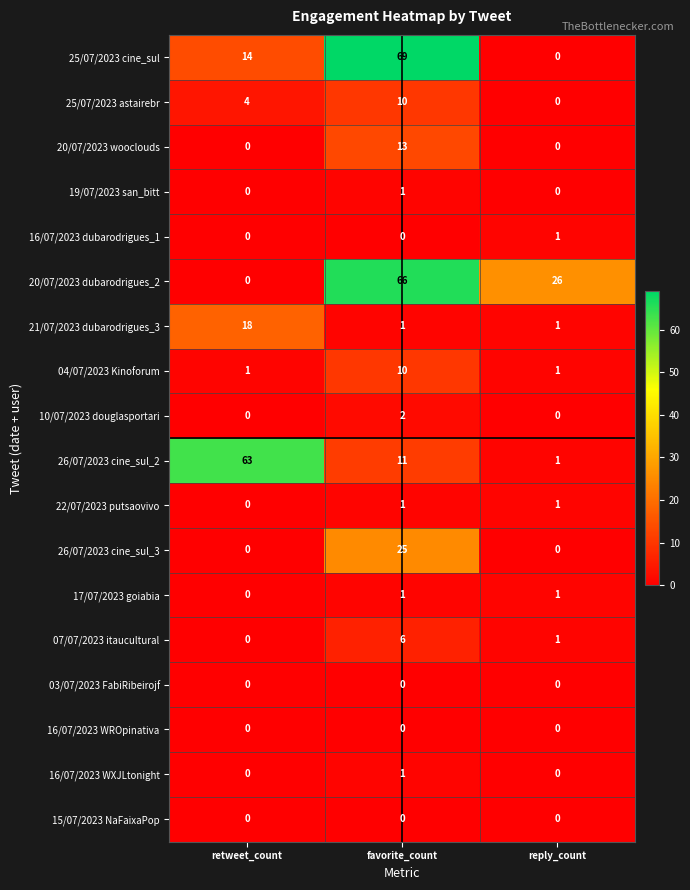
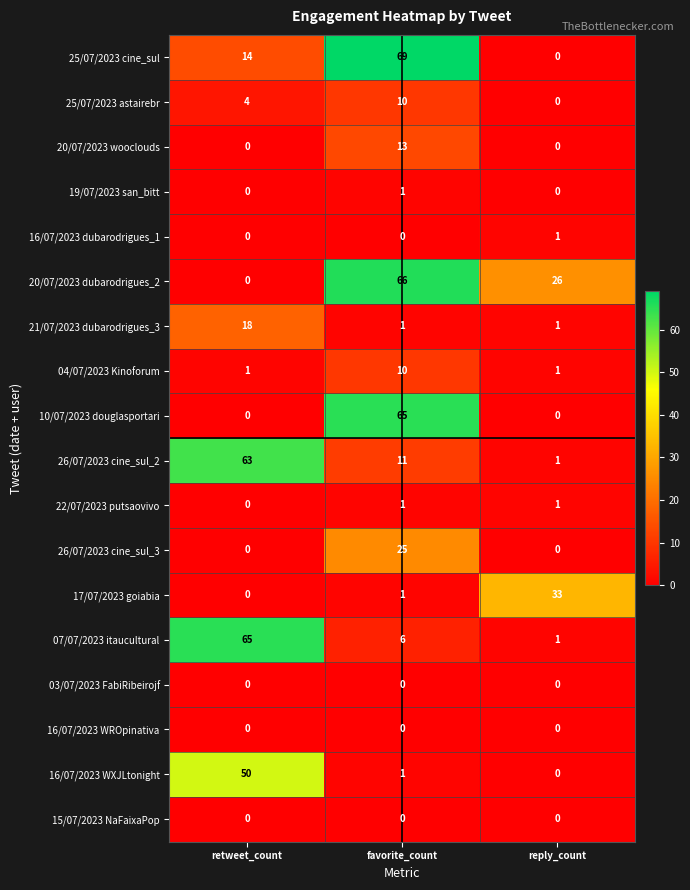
  {
    "25/07/2023 cine_sul": {
      "retweet_count": 14,
      "favorite_count": 69,
      "reply_count": 0
    },
    "25/07/2023 astairebr": {
      "retweet_count": 4,
      "favorite_count": 10,
      "reply_count": 0
    },
    "20/07/2023 wooclouds": {
      "retweet_count": 0,
      "favorite_count": 13,
      "reply_count": 0
    },
    "19/07/2023 san_bitt": {
      "retweet_count": 0,
      "favorite_count": 1,
      "reply_count": 0
    },
    "16/07/2023 dubarodrigues_1": {
      "retweet_count": 0,
      "favorite_count": 0,
      "reply_count": 1
    },
    "20/07/2023 dubarodrigues_2": {
      "retweet_count": 0,
      "favorite_count": 66,
      "reply_count": 26
    },
    "21/07/2023 dubarodrigues_3": {
      "retweet_count": 18,
      "favorite_count": 1,
      "reply_count": 1
    },
    "04/07/2023 Kinoforum": {
      "retweet_count": 1,
      "favorite_count": 10,
      "reply_count": 1
    },
    "10/07/2023 douglasportari": {
      "retweet_count": 0,
-     "favorite_count": 2,
+     "favorite_count": 65,
      "reply_count": 0
    },
    "26/07/2023 cine_sul_2": {
      "retweet_count": 63,
      "favorite_count": 11,
      "reply_count": 1
    },
    "22/07/2023 putsaovivo": {
      "retweet_count": 0,
      "favorite_count": 1,
      "reply_count": 1
    },
    "26/07/2023 cine_sul_3": {
      "retweet_count": 0,
      "favorite_count": 25,
      "reply_count": 0
    },
    "17/07/2023 goiabia": {
      "retweet_count": 0,
      "favorite_count": 1,
-     "reply_count": 1
+     "reply_count": 33
    },
    "07/07/2023 itaucultural": {
-     "retweet_count": 0,
+     "retweet_count": 65,
      "favorite_count": 6,
      "reply_count": 1
    },
    "03/07/2023 FabiRibeirojf": {
      "retweet_count": 0,
      "favorite_count": 0,
      "reply_count": 0
    },
    "16/07/2023 WROpinativa": {
      "retweet_count": 0,
      "favorite_count": 0,
      "reply_count": 0
    },
    "16/07/2023 WXJLtonight": {
-     "retweet_count": 0,
+     "retweet_count": 50,
      "favorite_count": 1,
      "reply_count": 0
    },
    "15/07/2023 NaFaixaPop": {
      "retweet_count": 0,
      "favorite_count": 0,
      "reply_count": 0
    }
  }
